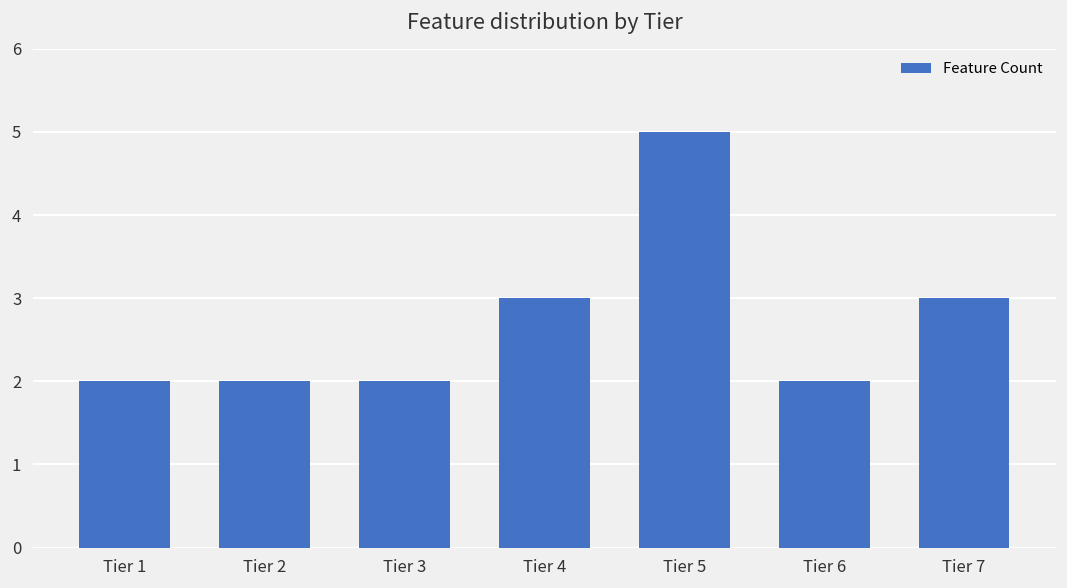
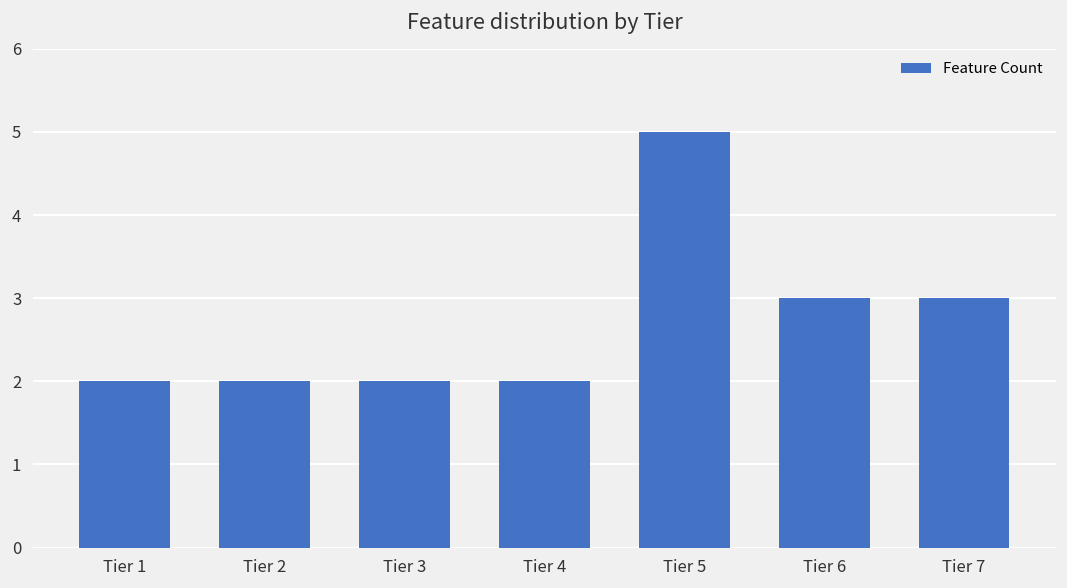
  {
    "Tier 1": 2,
    "Tier 2": 2,
    "Tier 3": 2,
-   "Tier 4": 3,
+   "Tier 4": 2,
    "Tier 5": 5,
-   "Tier 6": 2,
+   "Tier 6": 3,
    "Tier 7": 3
  }
